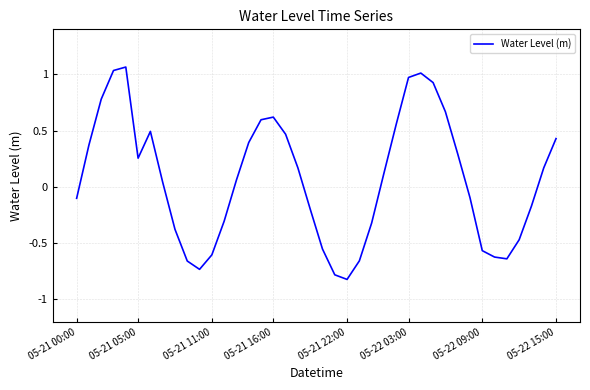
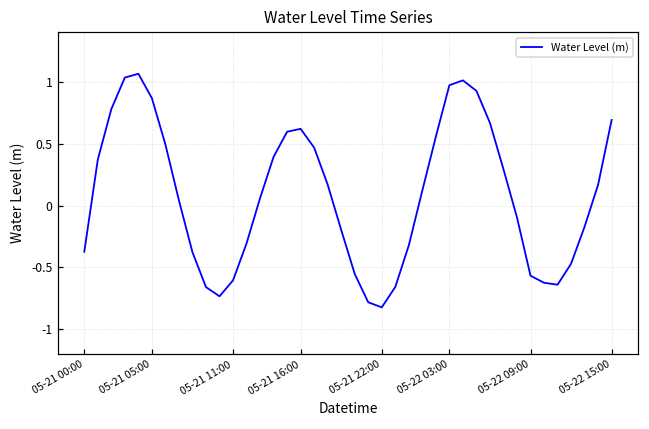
  {
-   "05-21 00:00": -0.10,
-   "05-21 05:00": 0.26,
+   "05-21 00:00": -0.37,
+   "05-21 05:00": 0.87,
    "05-21 11:00": -0.60,
    "05-21 16:00": 0.62,
    "05-21 22:00": -0.82,
    "05-22 03:00": 0.97,
    "05-22 09:00": -0.57,
-   "05-22 15:00": 0.43
+   "05-22 15:00": 0.69
  }
